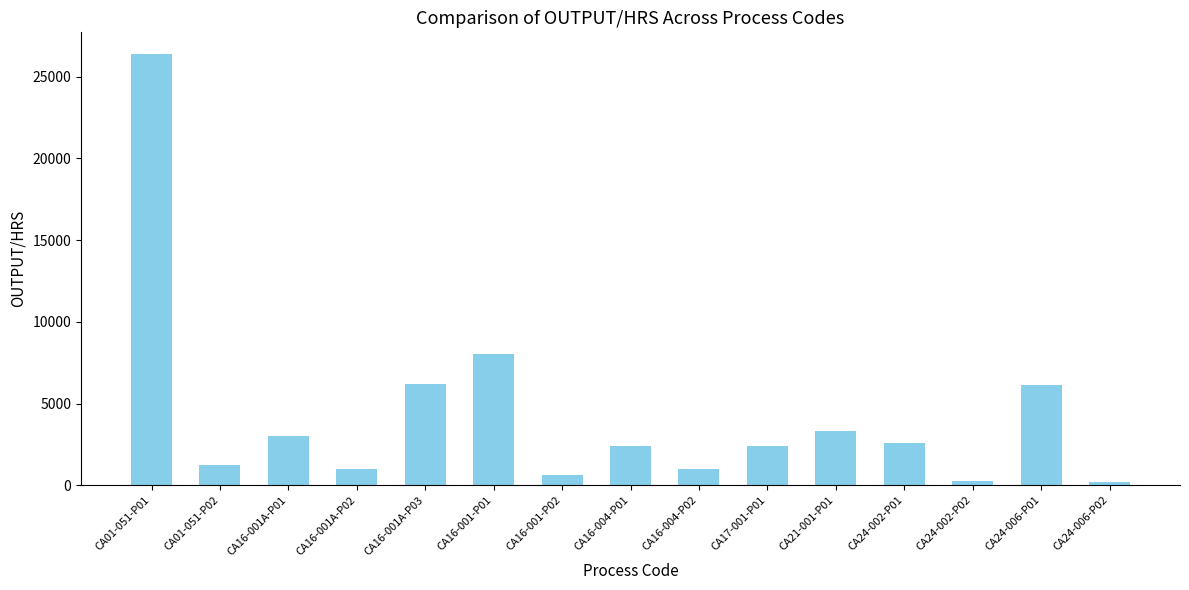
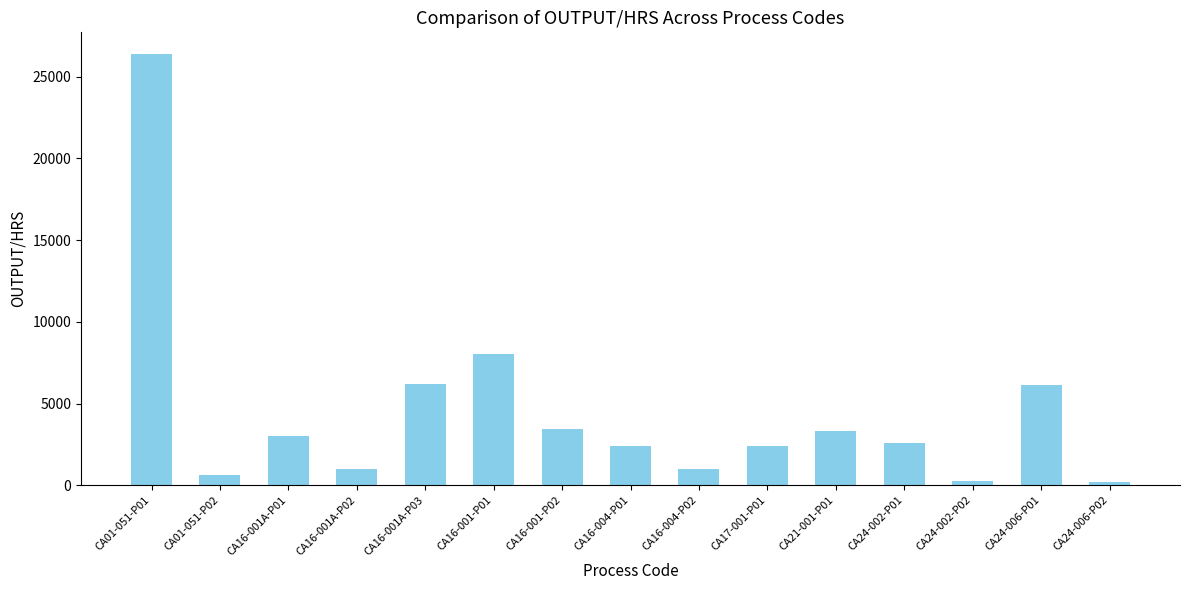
  {
    "CA01-051-P01": 26400,
-   "CA01-051-P02": 1300,
+   "CA01-051-P02": 600,
    "CA16-001A-P01": 3000,
    "CA16-001A-P02": 1000,
    "CA16-001A-P03": 6200,
    "CA16-001-P01": 8000,
-   "CA16-001-P02": 600,
+   "CA16-001-P02": 3400,
    "CA16-004-P01": 2400,
    "CA16-004-P02": 1000,
    "CA17-001-P01": 2400,
    "CA21-001-P01": 3300,
    "CA24-002-P01": 2600,
    "CA24-002-P02": 200,
    "CA24-006-P01": 6100,
    "CA24-006-P02": 200
  }
